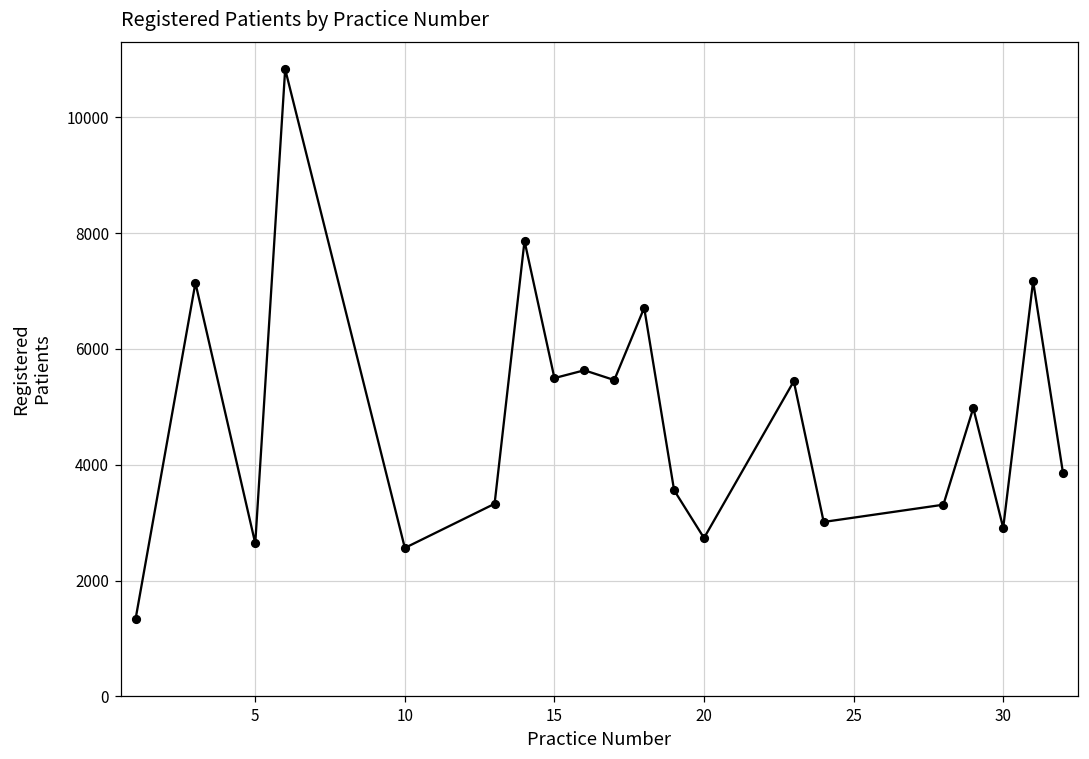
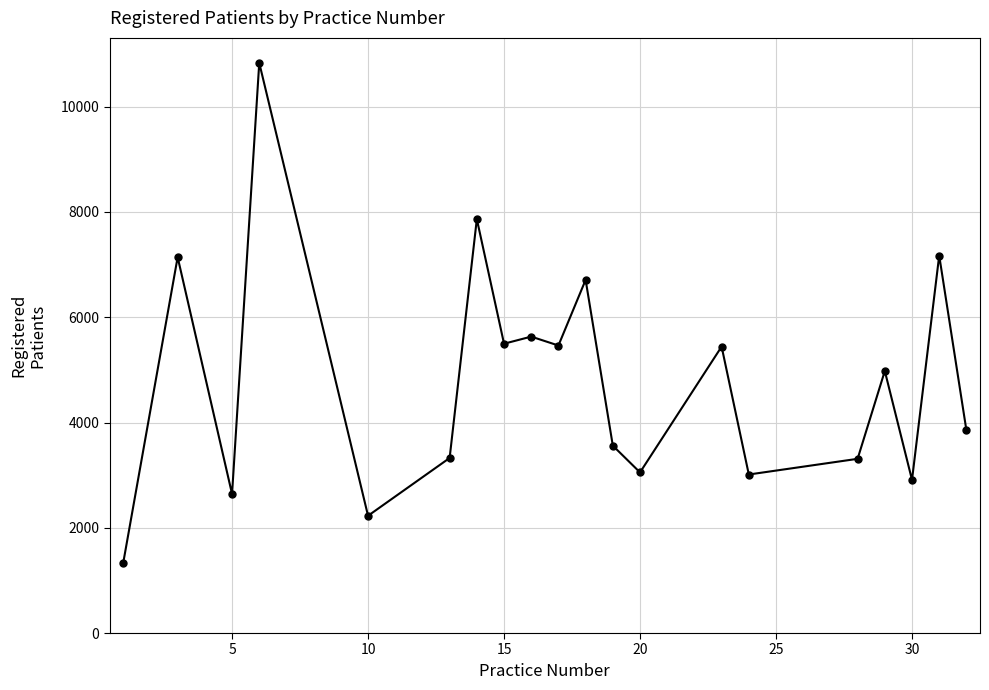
  {
    "5": 2600,
-   "10": 2600,
+   "10": 2200,
    "15": 5500,
-   "20": 2700,
+   "20": 3100,
    "30": 2900
  }
